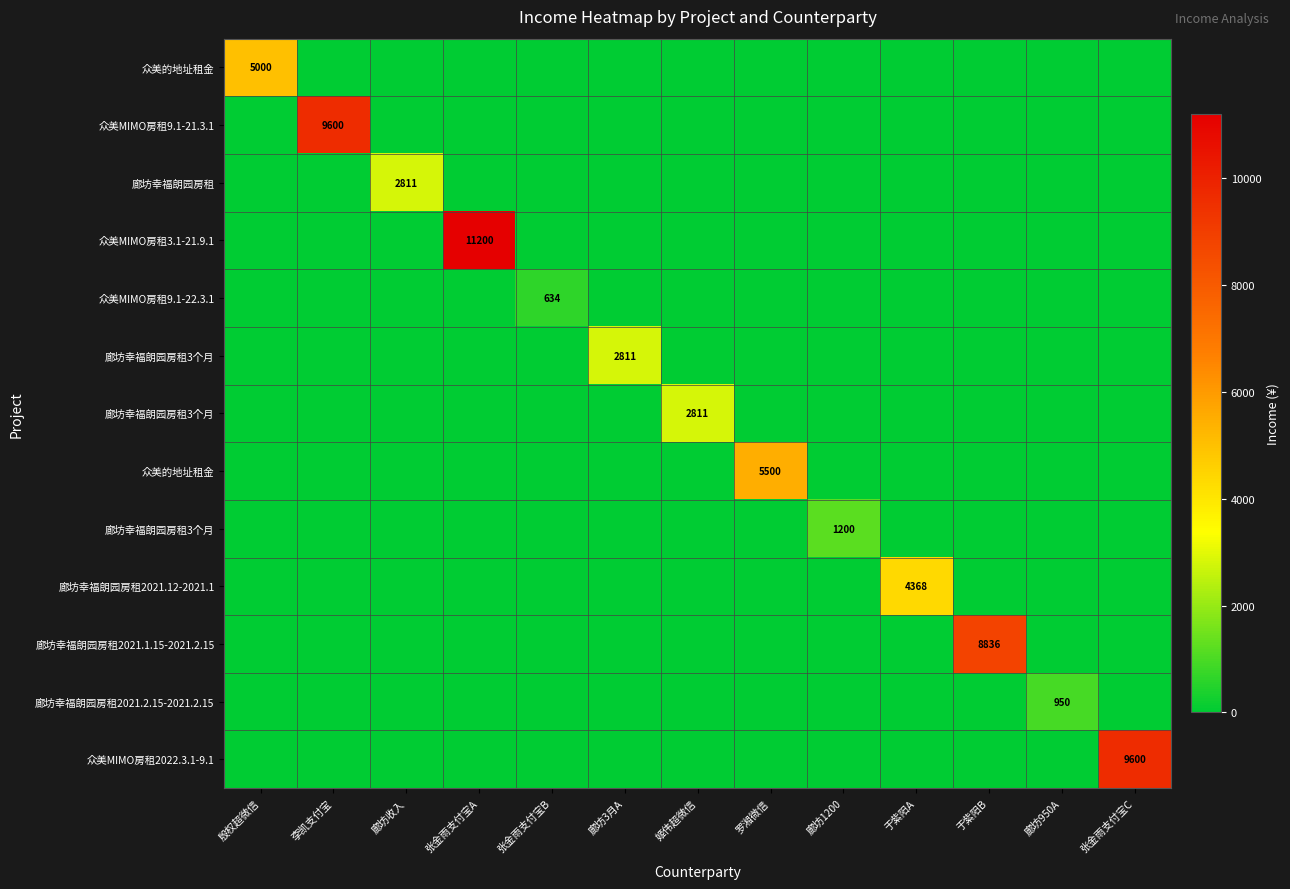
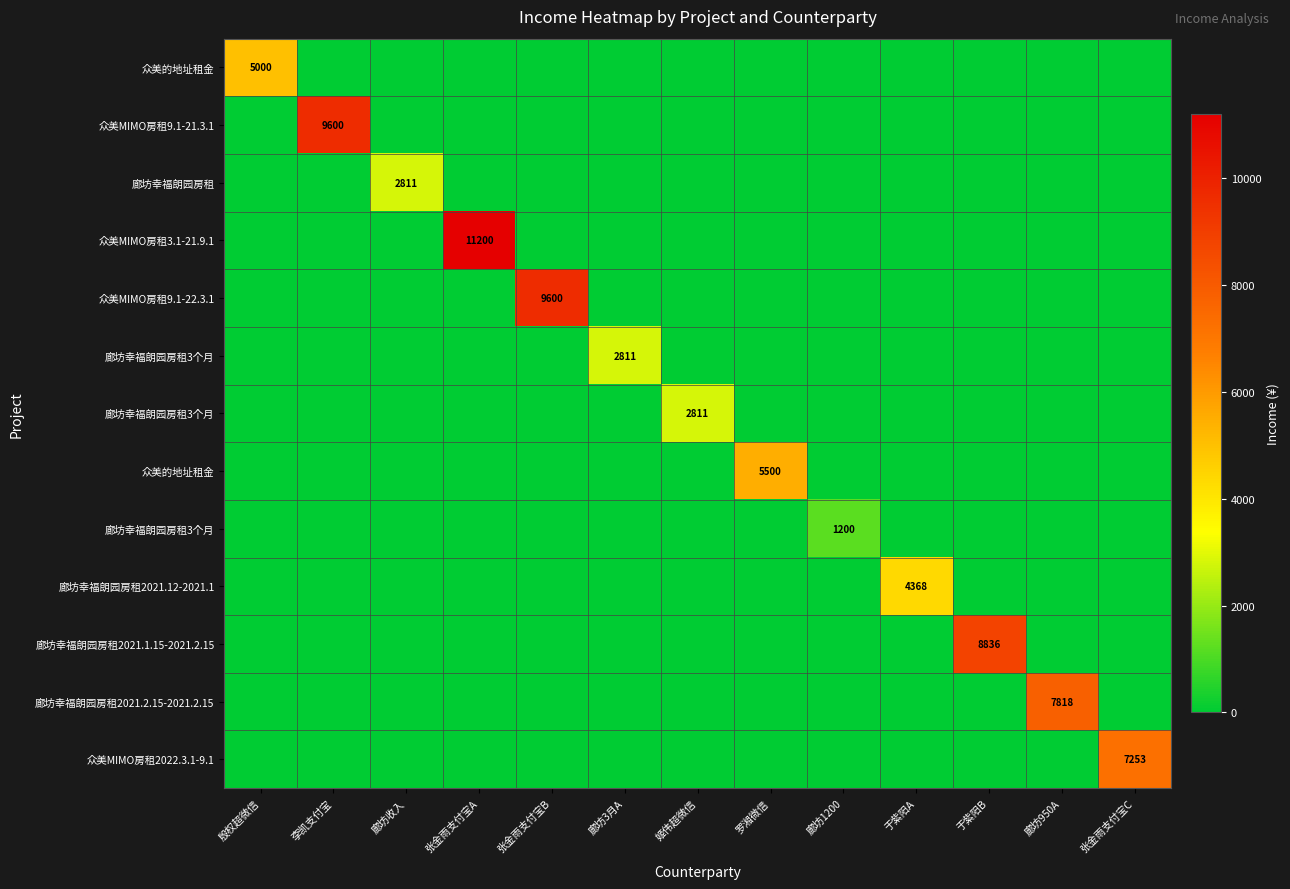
  {
    "众美MIMO房租9.1-21.3.1": {
      "李凯支付宝": 9600
    },
    "廊坊幸福朗园房租": {
      "廊坊收入": 2811
    },
    "众美MIMO房租3.1-21.9.1": {
      "张金雨支付宝A": 11200
    },
    "众美MIMO房租9.1-22.3.1": {
-     "张金雨支付宝B": 634
+     "张金雨支付宝B": 9600
    },
    "廊坊幸福朗园房租2021.12-2021.1": {
      "于紫阳A": 4368
    },
    "廊坊幸福朗园房租2021.1.15-2021.2.15": {
      "于紫阳B": 8836
    },
    "廊坊幸福朗园房租2021.2.15-2021.2.15": {
-     "廊坊950A": 950
+     "廊坊950A": 7818
    },
    "众美MIMO房租2022.3.1-9.1": {
-     "张金雨支付宝C": 9600
+     "张金雨支付宝C": 7253
    }
  }
